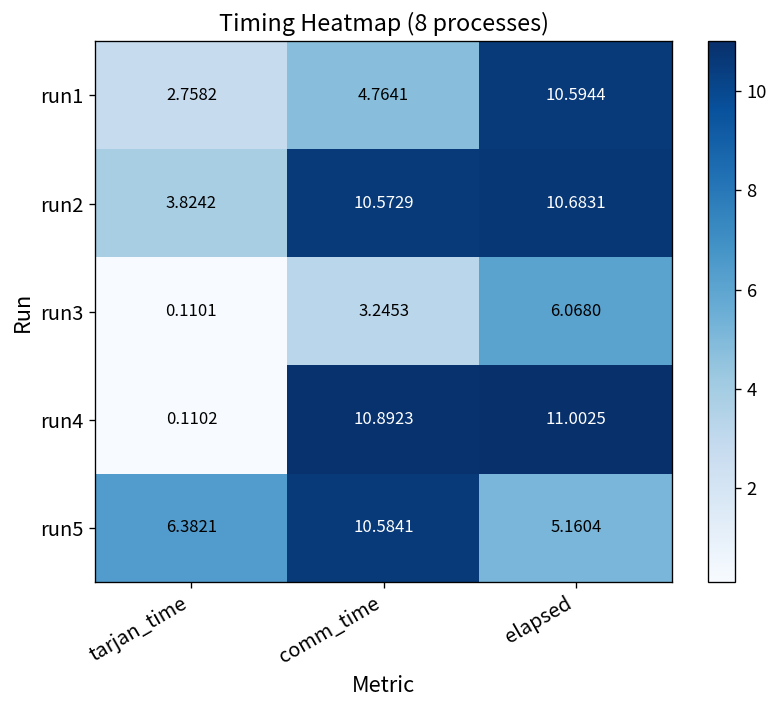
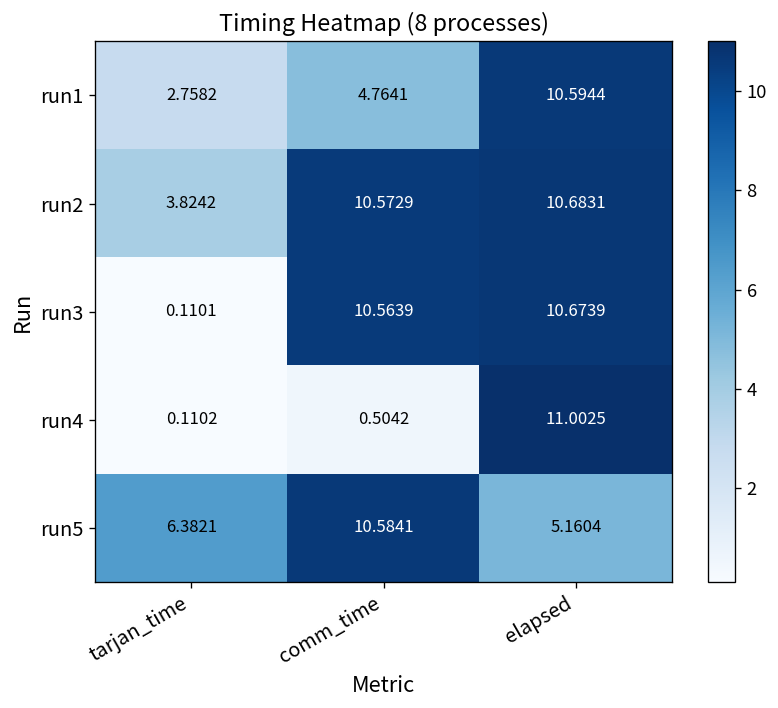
  {
    "run1": {
      "tarjan_time": 2.7582,
      "comm_time": 4.7641,
      "elapsed": 10.5944
    },
    "run2": {
      "tarjan_time": 3.8242,
      "comm_time": 10.5729,
      "elapsed": 10.6831
    },
    "run3": {
      "tarjan_time": 0.1101,
-     "comm_time": 3.2453,
-     "elapsed": 6.0680
+     "comm_time": 10.5639,
+     "elapsed": 10.6739
    },
    "run4": {
      "tarjan_time": 0.1102,
-     "comm_time": 10.8923,
+     "comm_time": 0.5042,
      "elapsed": 11.0025
    },
    "run5": {
      "tarjan_time": 6.3821,
      "comm_time": 10.5841,
      "elapsed": 5.1604
    }
  }
